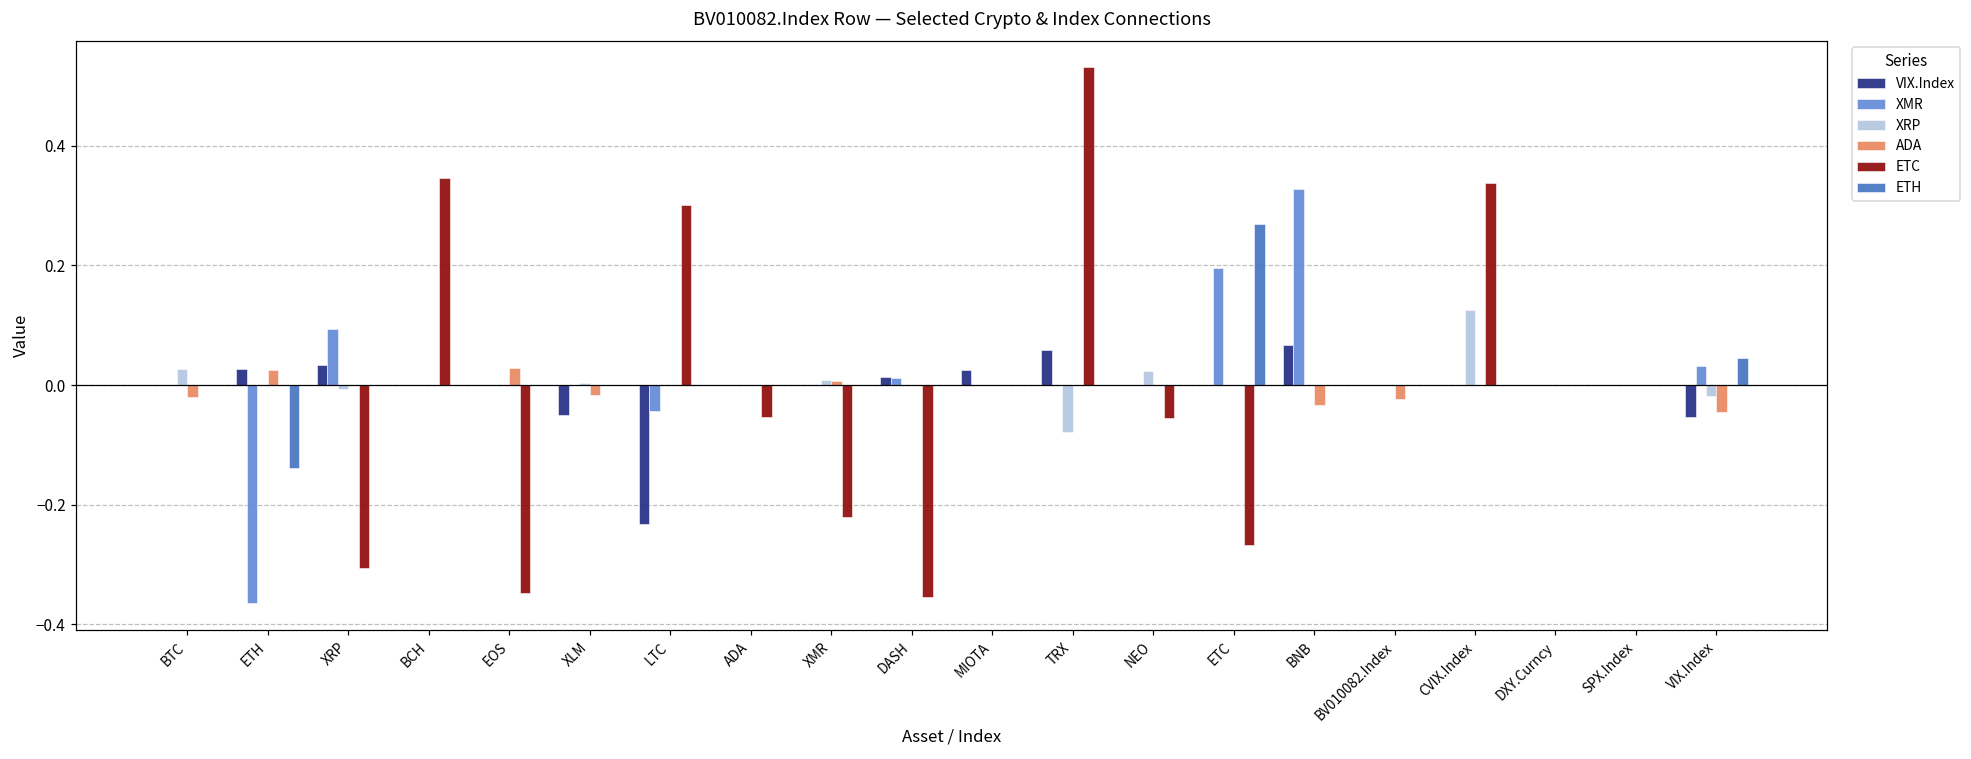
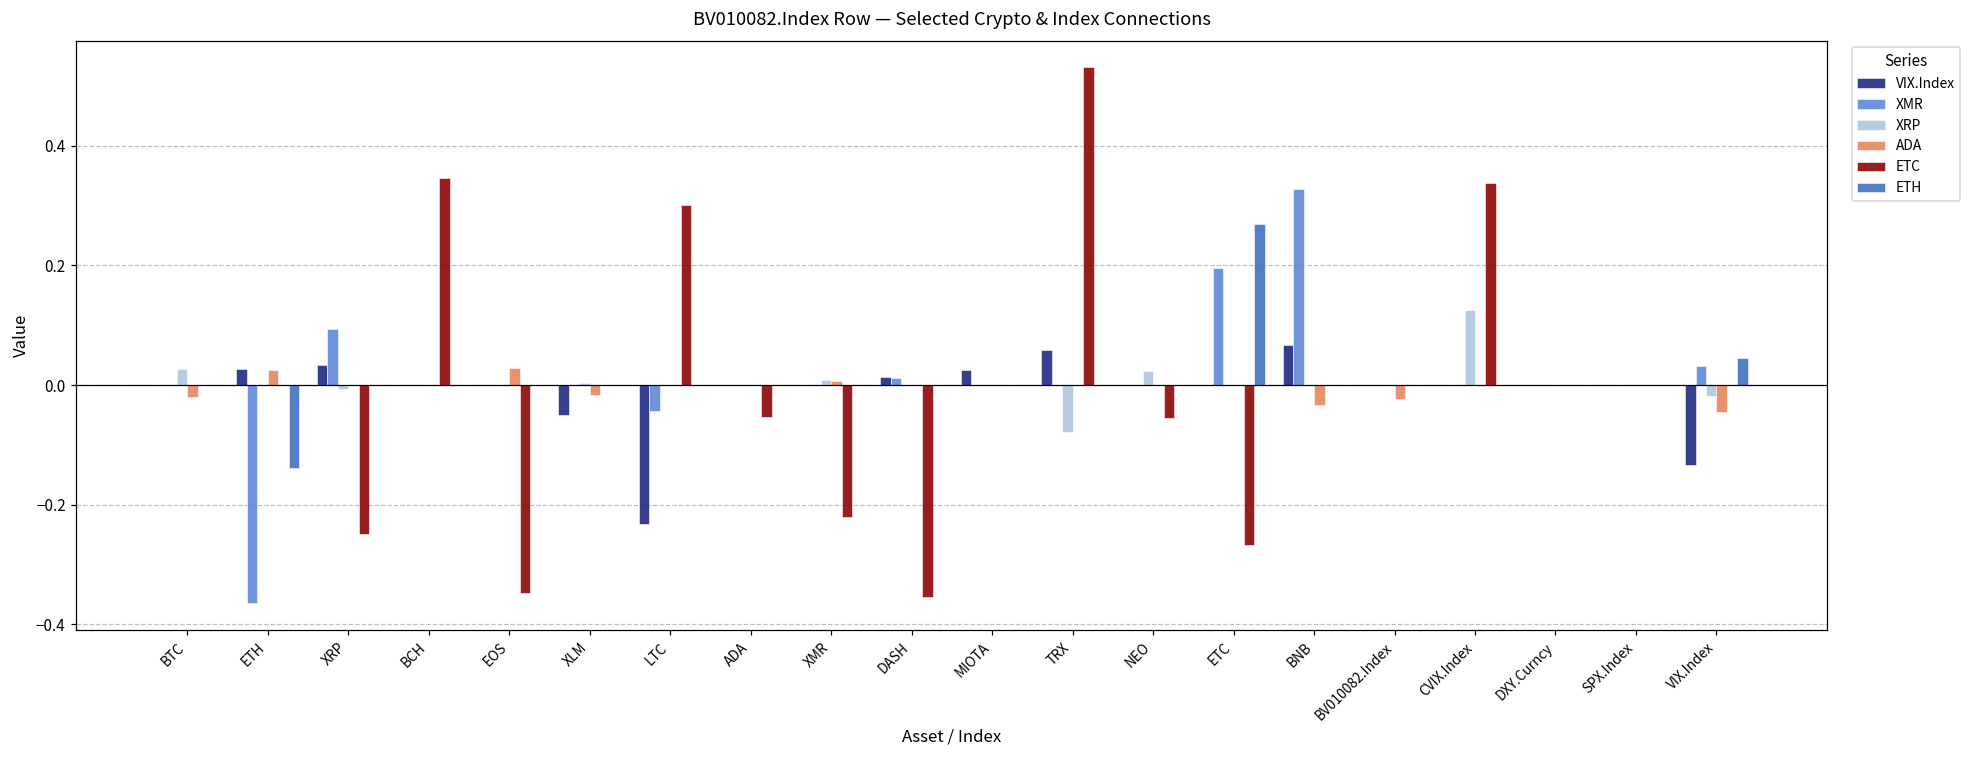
  {
    "VIX.Index": {
      "BTC": 0.00,
      "ETH": 0.03,
      "XRP": 0.03,
      "BCH": 0.00,
      "EOS": 0.00,
      "XLM": -0.05,
      "LTC": -0.23,
      "ADA": 0.00,
      "XMR": 0.00,
      "DASH": 0.01,
      "MIOTA": 0.03,
      "TRX": 0.06,
      "NEO": 0.00,
      "ETC": 0.00,
      "BNB": 0.07,
      "BV010082.Index": 0.00,
      "CVIX.Index": 0.00,
      "DXY.Curncy": 0.00,
      "SPX.Index": 0.00,
-     "VIX.Index": -0.05
+     "VIX.Index": -0.13
    },
    "XRP": {
      "BTC": 0.03,
      "ETH": 0.00,
      "XRP": -0.01,
      "BCH": 0.00,
      "EOS": 0.00,
      "LTC": 0.00,
      "ADA": 0.00,
      "XMR": 0.01,
      "DASH": 0.00,
      "MIOTA": 0.00,
      "TRX": -0.08,
      "NEO": 0.02,
      "ETC": 0.00,
      "BNB": 0.00,
      "BV010082.Index": 0.00,
      "CVIX.Index": 0.12,
      "DXY.Curncy": 0.00,
      "SPX.Index": 0.00,
      "VIX.Index": -0.02
    },
    "ADA": {
      "BTC": -0.02,
      "ETH": 0.02,
      "XRP": 0.00,
      "BCH": 0.00,
      "EOS": 0.03,
      "XLM": -0.02,
      "LTC": 0.00,
      "ADA": 0.00,
      "XMR": 0.01,
      "DASH": 0.00,
      "MIOTA": 0.00,
      "TRX": 0.00,
      "NEO": 0.00,
      "ETC": 0.00,
      "BNB": -0.03,
      "BV010082.Index": -0.02,
      "CVIX.Index": 0.00,
      "DXY.Curncy": 0.00,
      "SPX.Index": 0.00,
      "VIX.Index": -0.05
    },
    "ETC": {
      "BTC": 0.00,
      "ETH": 0.00,
-     "XRP": -0.30,
+     "XRP": -0.25,
      "BCH": 0.35,
      "EOS": -0.35,
      "XLM": 0.00,
      "LTC": 0.30,
      "ADA": -0.05,
      "XMR": -0.22,
      "DASH": -0.35,
      "MIOTA": 0.00,
      "TRX": 0.53,
      "NEO": -0.06,
      "ETC": -0.27,
      "BNB": 0.00,
      "BV010082.Index": 0.00,
      "CVIX.Index": 0.34,
      "DXY.Curncy": 0.00,
      "SPX.Index": 0.00,
      "VIX.Index": 0.00
    }
  }
